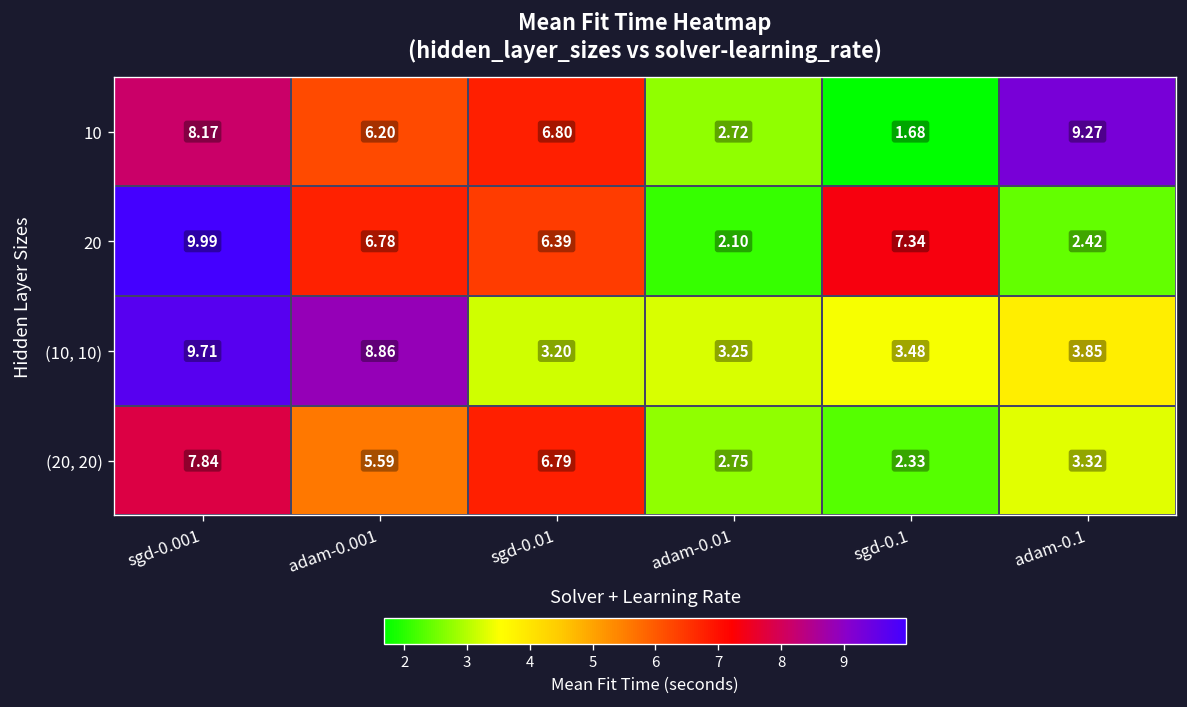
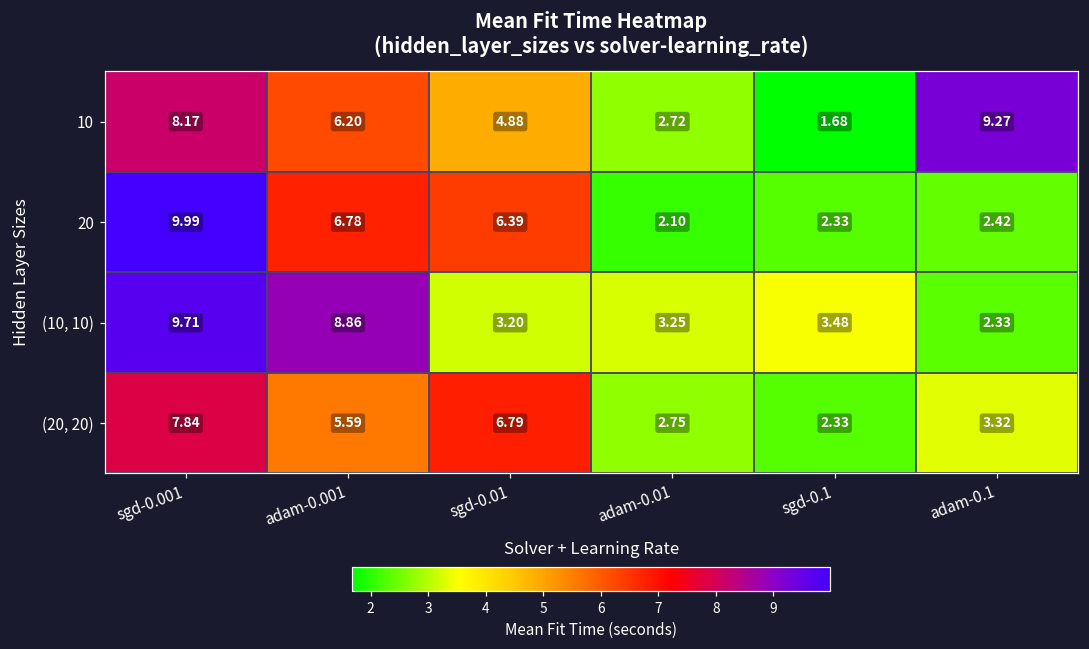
  {
    "10": {
-     "sgd-0.01": 6.80
+     "sgd-0.01": 4.88
    },
    "20": {
-     "sgd-0.1": 7.34
+     "sgd-0.1": 2.33
    },
    "(10, 10)": {
-     "adam-0.1": 3.85
+     "adam-0.1": 2.33
    }
  }
